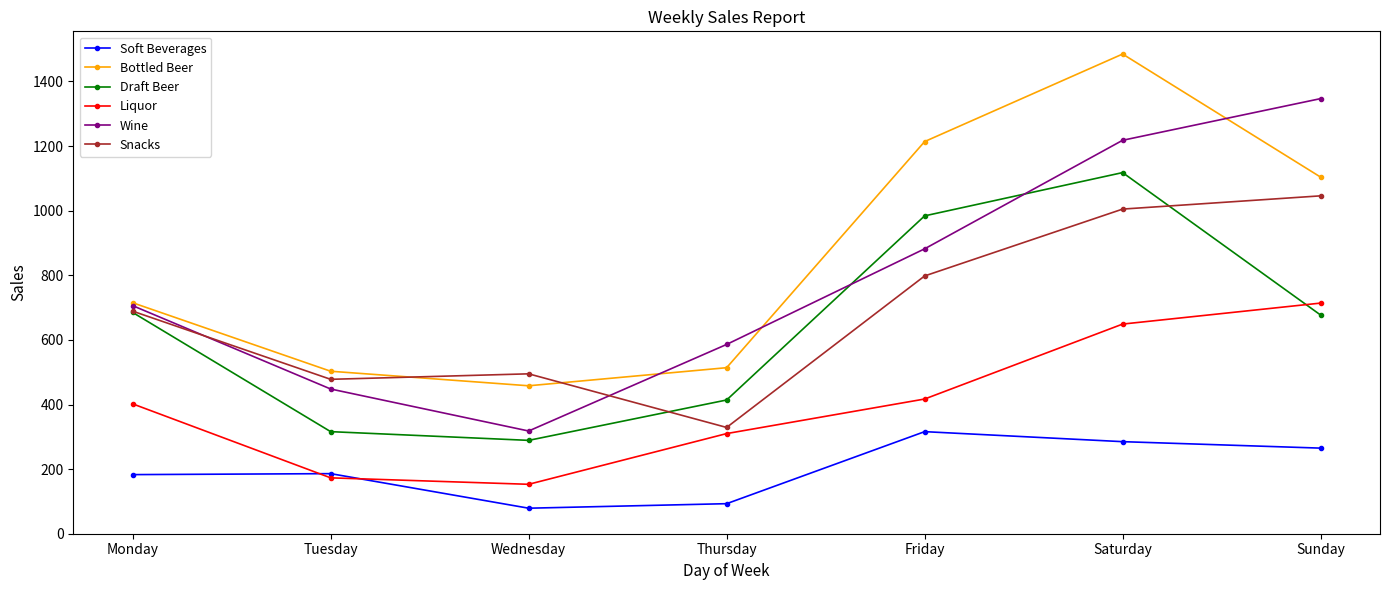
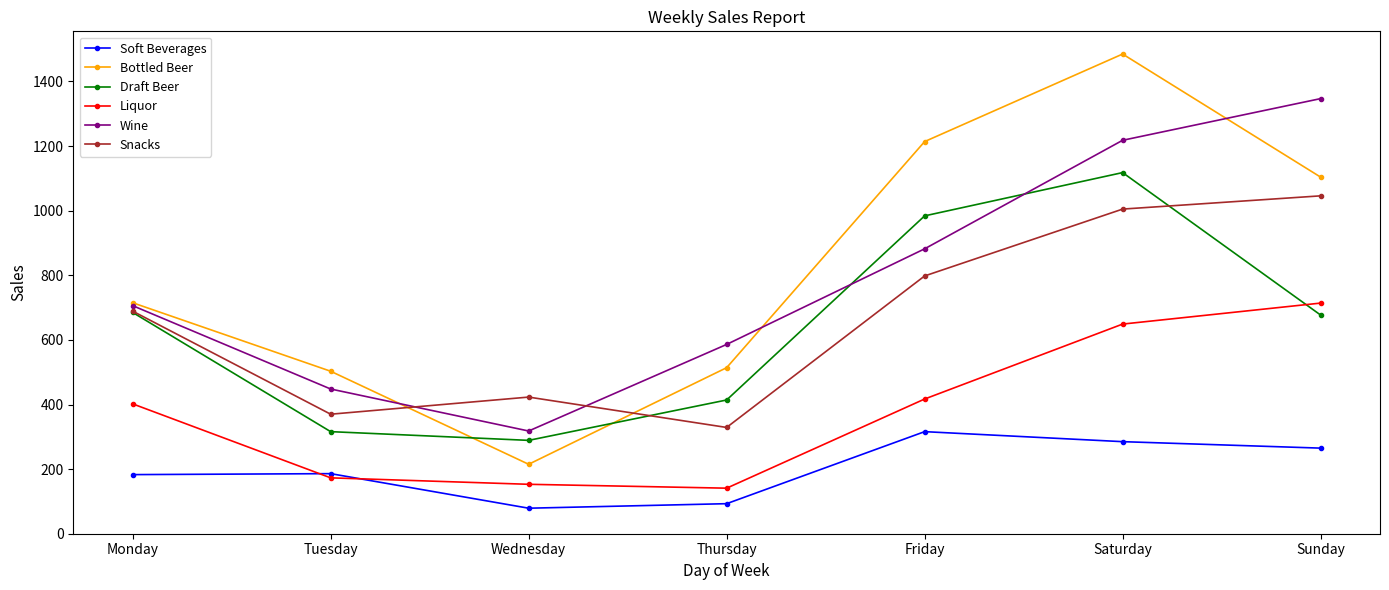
  {
    "Soft Beverages": {
      "Monday": 180,
      "Tuesday": 190,
      "Wednesday": 80,
      "Thursday": 90,
      "Friday": 320,
      "Saturday": 290,
      "Sunday": 270
    },
    "Bottled Beer": {
      "Monday": 720,
      "Tuesday": 500,
-     "Wednesday": 460,
+     "Wednesday": 220,
      "Thursday": 510,
      "Friday": 1210,
      "Saturday": 1490,
      "Sunday": 1100
    },
    "Draft Beer": {
      "Tuesday": 320,
      "Wednesday": 290,
      "Thursday": 410,
      "Friday": 980,
      "Saturday": 1120,
      "Sunday": 680
    },
    "Liquor": {
      "Monday": 400,
      "Tuesday": 170,
      "Wednesday": 150,
-     "Thursday": 310,
+     "Thursday": 140,
      "Friday": 420,
      "Saturday": 650,
      "Sunday": 710
    },
    "Wine": {
      "Monday": 710,
      "Tuesday": 450,
      "Wednesday": 320,
      "Thursday": 590,
      "Friday": 880,
      "Saturday": 1220,
      "Sunday": 1350
    },
    "Snacks": {
-     "Tuesday": 480,
-     "Wednesday": 500,
+     "Tuesday": 370,
+     "Wednesday": 420,
      "Thursday": 330,
      "Friday": 800,
      "Saturday": 1010,
      "Sunday": 1050
    }
  }
